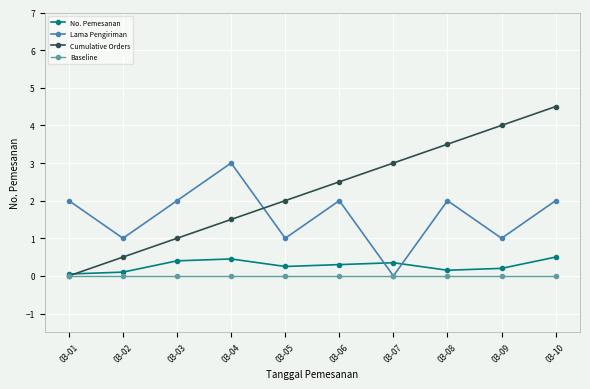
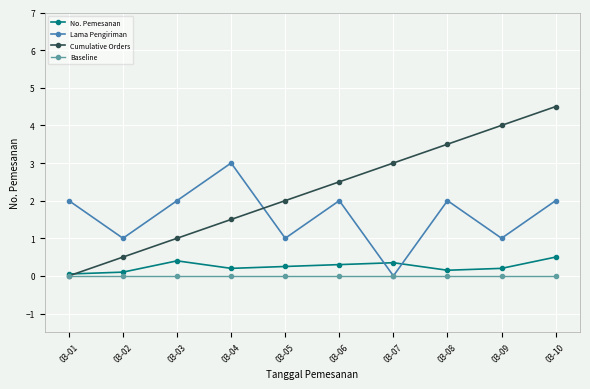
  {
    "No. Pemesanan": {
      "03-02": 0.1,
      "03-03": 0.4,
-     "03-04": 0.5,
+     "03-04": 0.2,
      "03-05": 0.3,
      "03-06": 0.3,
      "03-07": 0.3,
      "03-08": 0.2,
      "03-09": 0.2,
      "03-10": 0.5
    },
    "Cumulative Orders": {
      "03-02": 0.5,
      "03-03": 1.0,
      "03-04": 1.5,
      "03-05": 2.0,
      "03-06": 2.5,
      "03-07": 3.0,
      "03-08": 3.5,
      "03-09": 4.0,
      "03-10": 4.5
    }
  }
